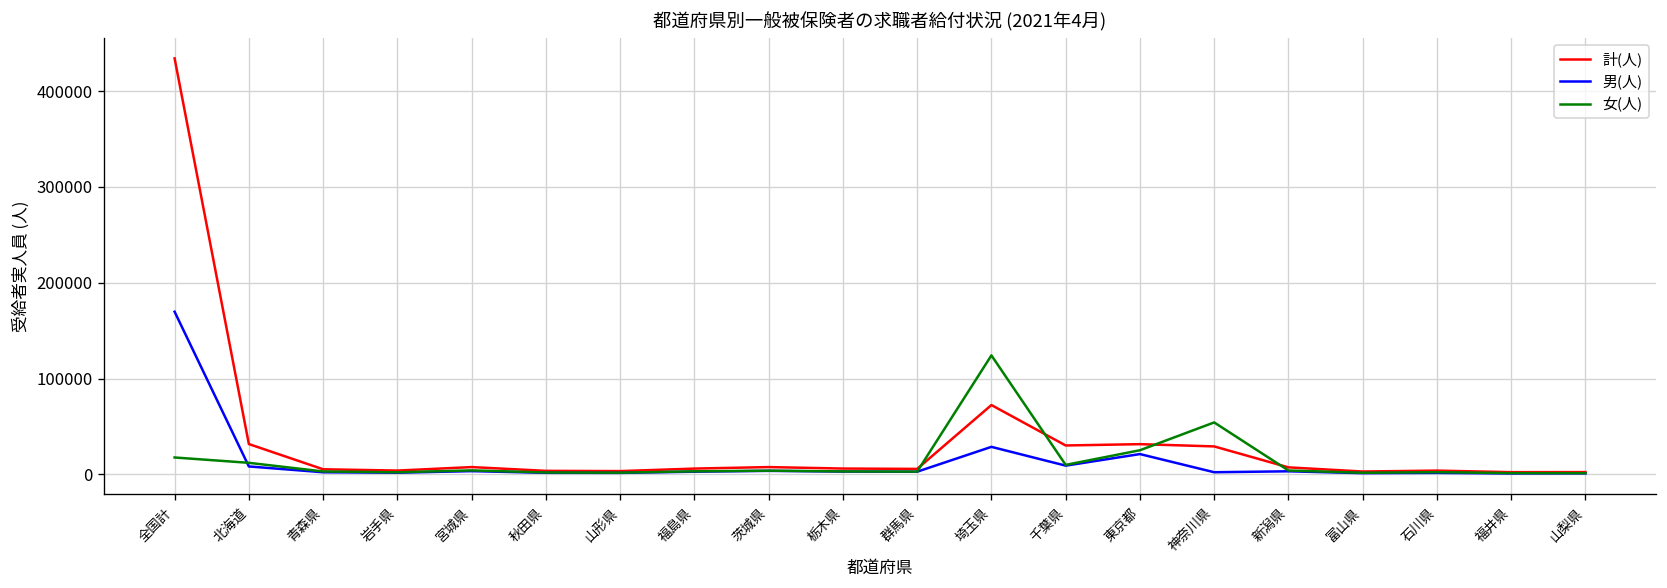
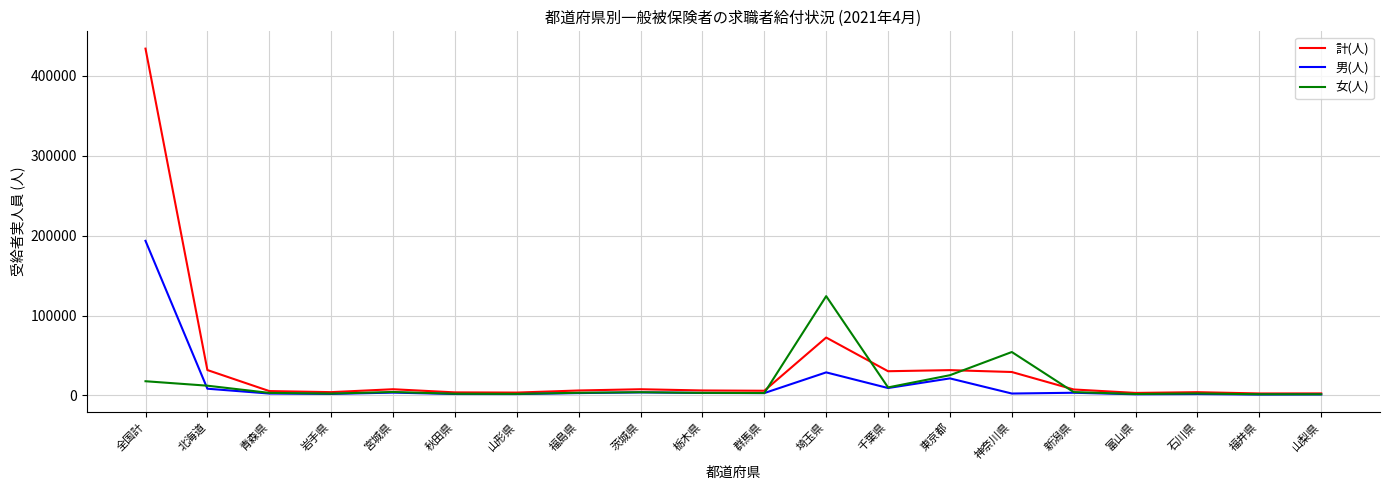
  {
    "計(人)": {
      "全国計": 430000,
      "北海道": 30000,
      "宮城県": 10000,
      "茨城県": 10000,
      "埼玉県": 70000,
      "千葉県": 30000,
      "東京都": 30000,
      "神奈川県": 30000,
      "新潟県": 10000
    },
    "男(人)": {
-     "全国計": 170000,
+     "全国計": 190000,
      "北海道": 10000,
      "埼玉県": 30000,
      "東京都": 20000,
      "神奈川県": 0
    },
    "女(人)": {
      "全国計": 20000,
      "北海道": 10000,
      "埼玉県": 120000,
      "東京都": 30000,
      "神奈川県": 50000
    }
  }
